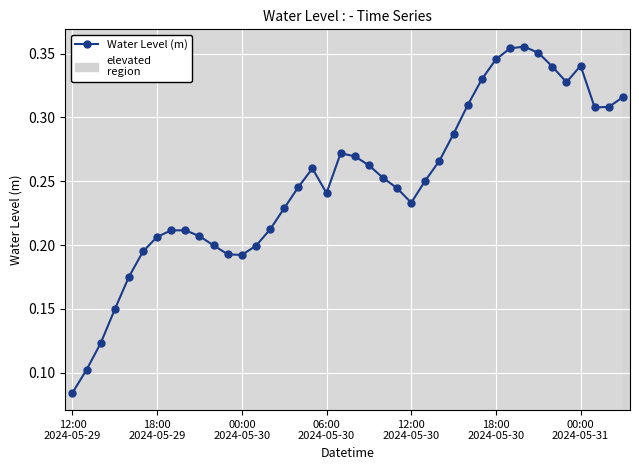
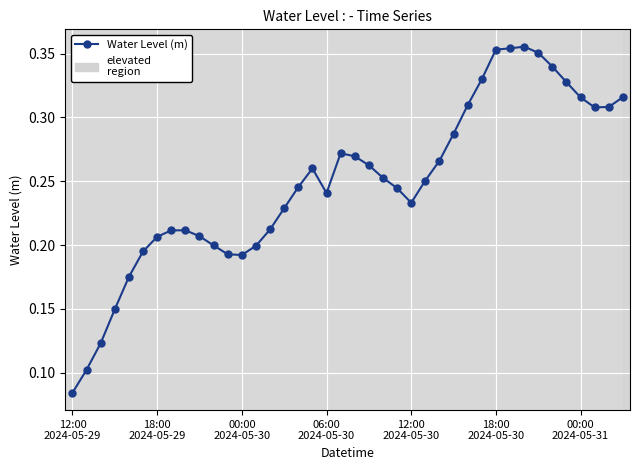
  {
    "12:00 2024-05-29": 0.084,
    "18:00 2024-05-29": 0.206,
    "00:00 2024-05-30": 0.192,
    "06:00 2024-05-30": 0.241,
    "12:00 2024-05-30": 0.233,
-   "18:00 2024-05-30": 0.346,
-   "00:00 2024-05-31": 0.341
+   "18:00 2024-05-30": 0.353,
+   "00:00 2024-05-31": 0.316
  }
